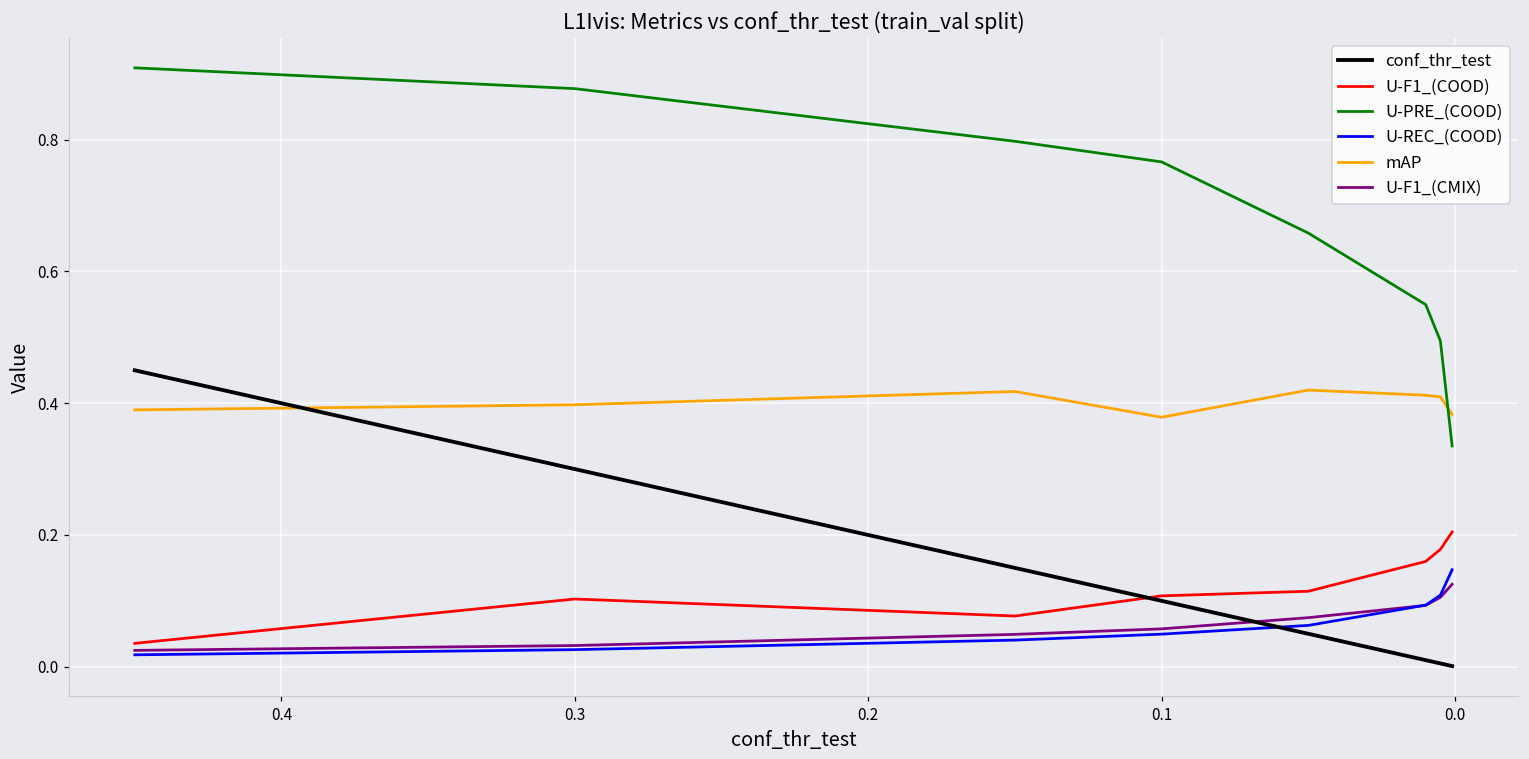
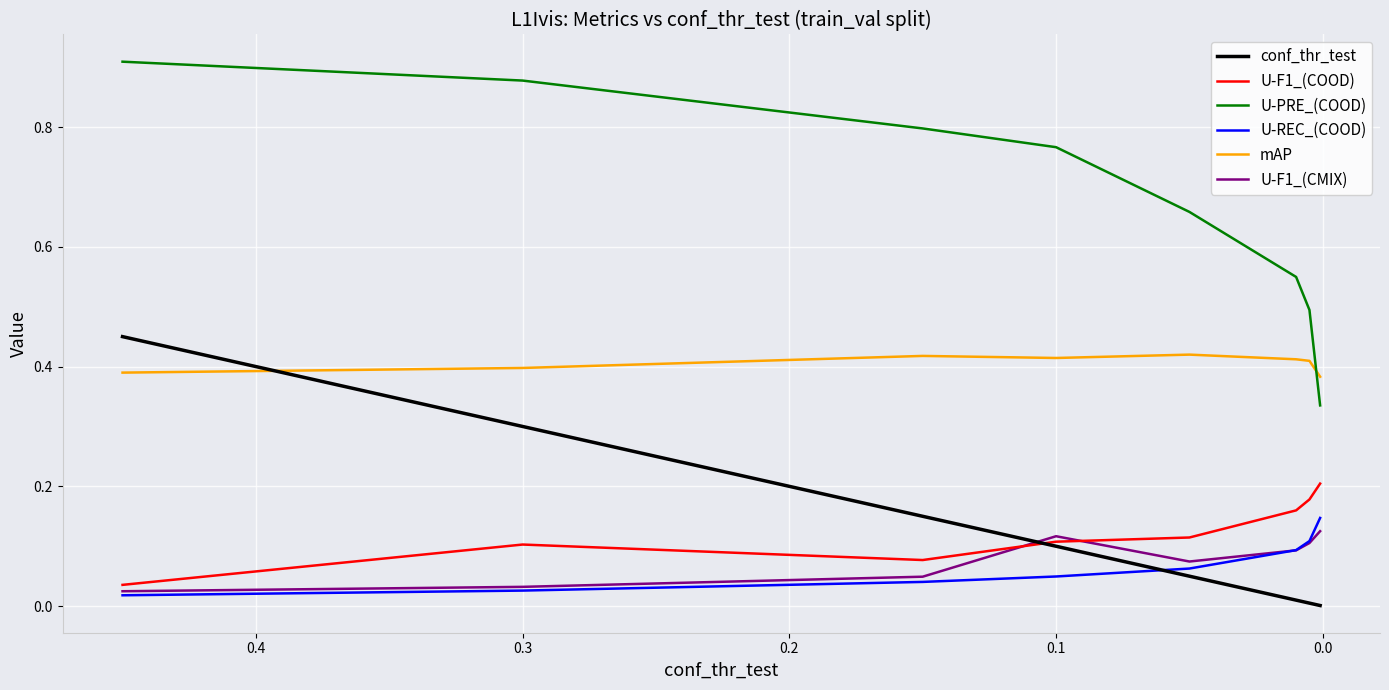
  {
    "conf_thr_test": {
      "0.3": 0.30,
      "0.1": 0.10
    },
    "U-F1_(COOD)": {
      "0.3": 0.10,
      "0.1": 0.11
    },
    "U-PRE_(COOD)": {
      "0.3": 0.88,
      "0.1": 0.77
    },
    "U-REC_(COOD)": {
      "0.3": 0.03,
      "0.1": 0.05
    },
    "mAP": {
      "0.3": 0.40,
-     "0.1": 0.38
+     "0.1": 0.41
    },
    "U-F1_(CMIX)": {
      "0.3": 0.03,
-     "0.1": 0.06
+     "0.1": 0.12
    }
  }
